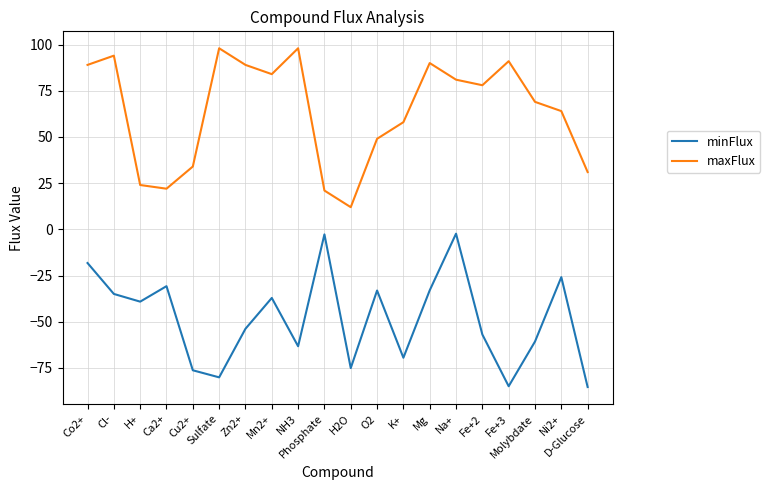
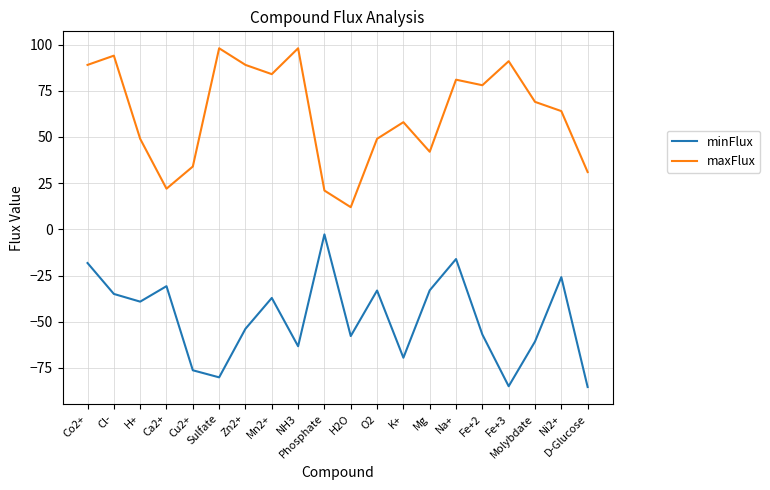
  {
    "minFlux": {
      "Co2+": -18,
      "Cl-": -35,
      "H+": -39,
      "Ca2+": -31,
      "Cu2+": -76,
      "Sulfate": -80,
      "Zn2+": -54,
      "Mn2+": -37,
      "NH3": -63,
      "Phosphate": -3,
-     "H2O": -75,
+     "H2O": -58,
      "O2": -33,
      "K+": -69,
      "Mg": -33,
-     "Na+": -2,
+     "Na+": -16,
      "Fe+2": -57,
      "Fe+3": -85,
      "Molybdate": -61,
      "Ni2+": -26,
      "D-Glucose": -85
    },
    "maxFlux": {
      "Co2+": 89,
      "Cl-": 94,
-     "H+": 24,
+     "H+": 49,
      "Ca2+": 22,
      "Cu2+": 34,
      "Sulfate": 98,
      "Zn2+": 89,
      "Mn2+": 84,
      "NH3": 98,
      "Phosphate": 21,
      "H2O": 12,
      "O2": 49,
      "K+": 58,
-     "Mg": 90,
+     "Mg": 42,
      "Na+": 81,
      "Fe+2": 78,
      "Fe+3": 91,
      "Molybdate": 69,
      "Ni2+": 64,
      "D-Glucose": 31
    }
  }
